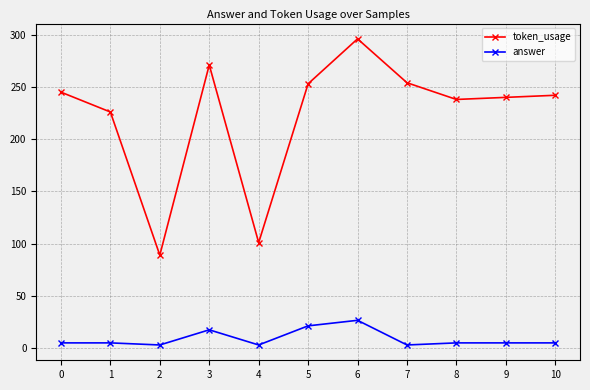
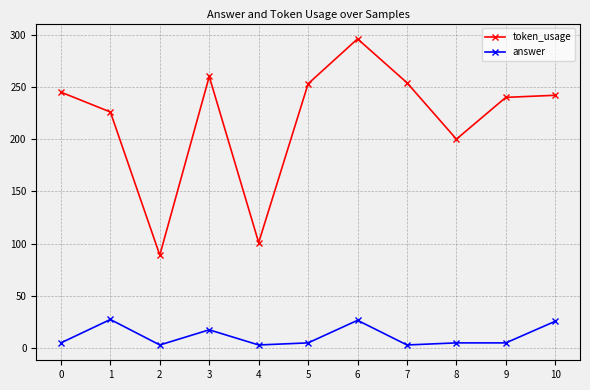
  {
    "token_usage": {
      "0": 245,
      "1": 226,
      "2": 89,
-     "3": 271,
+     "3": 260,
      "4": 101,
      "5": 253,
      "6": 296,
      "7": 254,
-     "8": 238,
+     "8": 200,
      "9": 240,
      "10": 242
    },
    "answer": {
      "0": 5,
-     "1": 5,
+     "1": 27,
      "2": 3,
      "3": 18,
      "4": 3,
-     "5": 21,
+     "5": 5,
      "6": 27,
      "7": 3,
      "8": 5,
      "9": 5,
-     "10": 5
+     "10": 26
    }
  }
